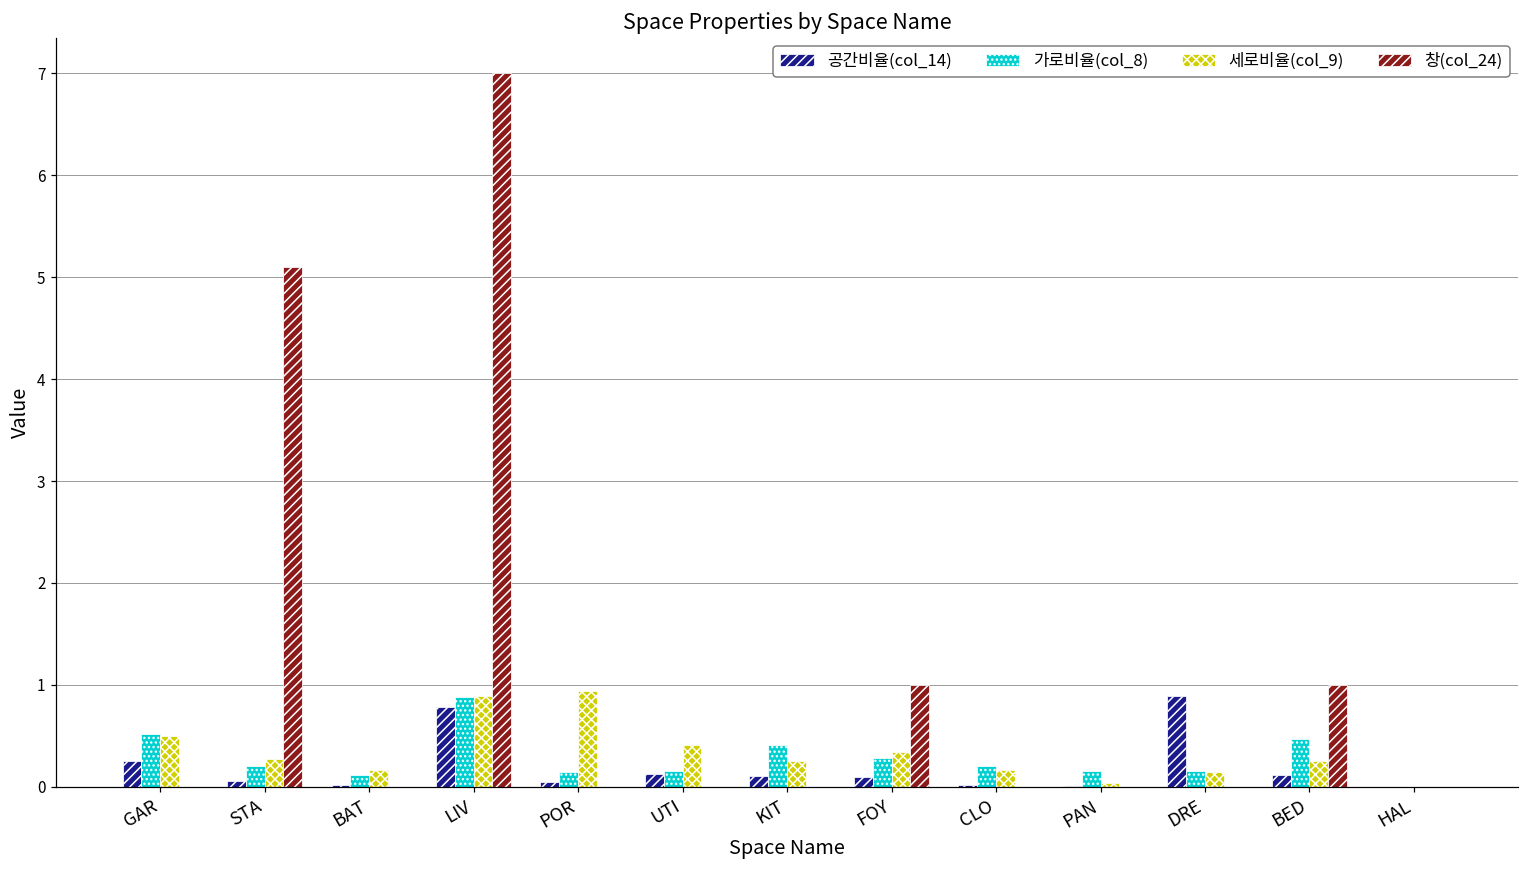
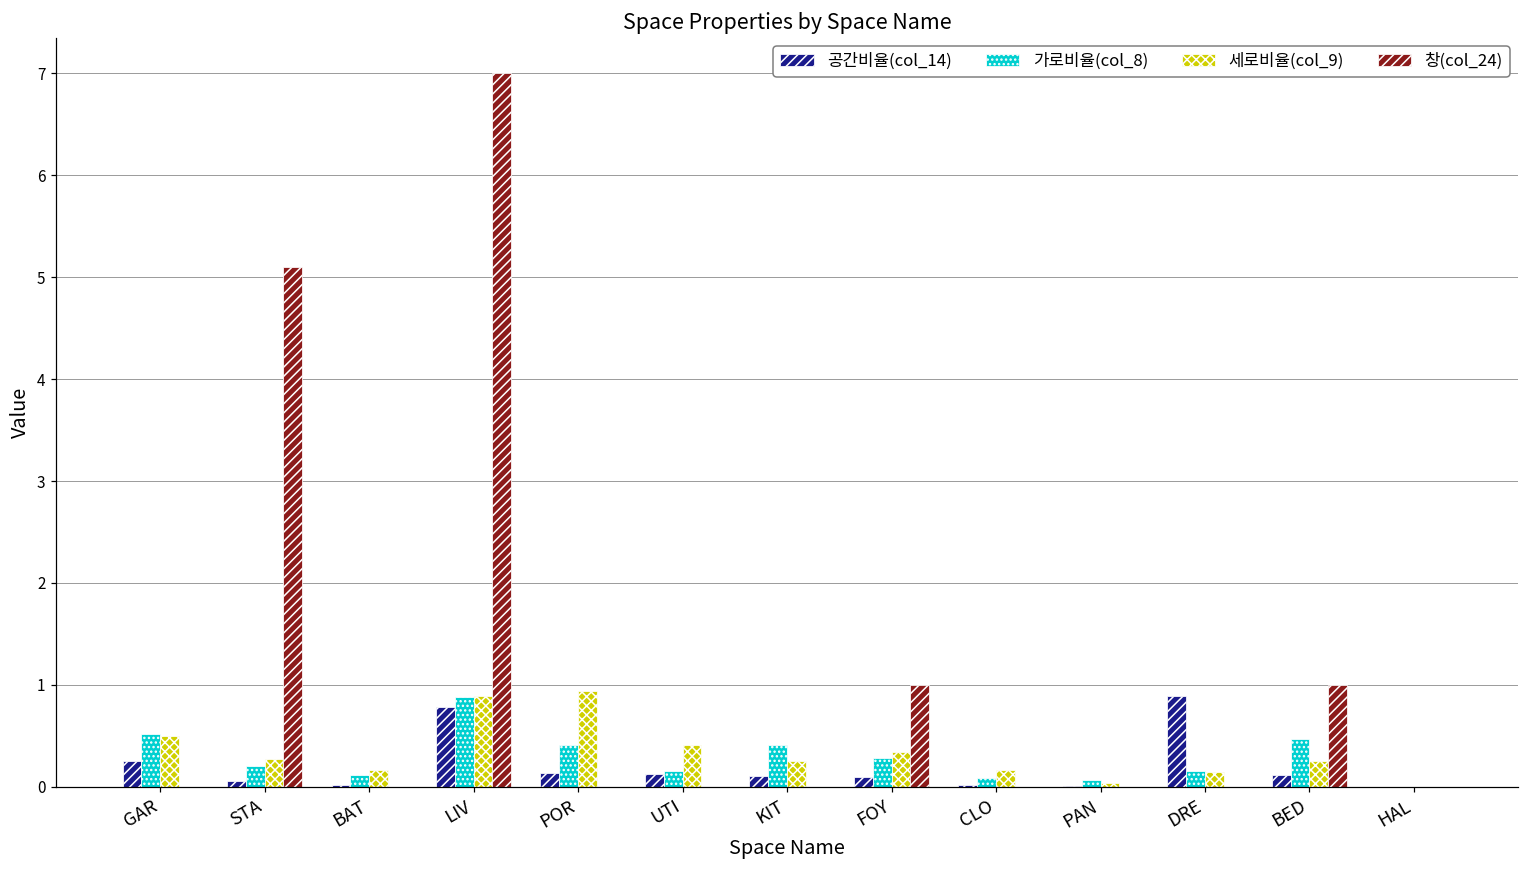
  {
    "공간비율(col_14)": {
      "GAR": 0.3,
      "STA": 0.1,
      "LIV": 0.8,
-     "POR": 0.0,
+     "POR": 0.1,
      "UTI": 0.1,
      "KIT": 0.1,
      "FOY": 0.1,
      "DRE": 0.9,
      "BED": 0.1,
      "HAL": 0.0
    },
    "가로비율(col_8)": {
      "GAR": 0.5,
      "STA": 0.2,
      "BAT": 0.1,
      "LIV": 0.9,
-     "POR": 0.1,
+     "POR": 0.4,
      "UTI": 0.2,
      "KIT": 0.4,
      "FOY": 0.3,
-     "CLO": 0.2,
-     "PAN": 0.2,
+     "CLO": 0.1,
+     "PAN": 0.1,
      "DRE": 0.2,
      "BED": 0.5,
      "HAL": 0.0
    },
    "세로비율(col_9)": {
      "GAR": 0.5,
      "STA": 0.3,
      "BAT": 0.2,
      "LIV": 0.9,
      "POR": 0.9,
      "UTI": 0.4,
      "KIT": 0.3,
      "FOY": 0.3,
      "CLO": 0.2,
      "PAN": 0.0,
      "DRE": 0.1,
      "BED": 0.2,
      "HAL": 0.0
    },
    "창(col_24)": {
      "GAR": 0.0,
      "STA": 5.1,
      "BAT": 0.0,
      "LIV": 7.0,
      "POR": 0.0,
      "UTI": 0.0,
      "KIT": 0.0,
      "FOY": 1.0,
      "CLO": 0.0,
      "PAN": 0.0,
      "DRE": 0.0,
      "BED": 1.0,
      "HAL": 0.0
    }
  }
